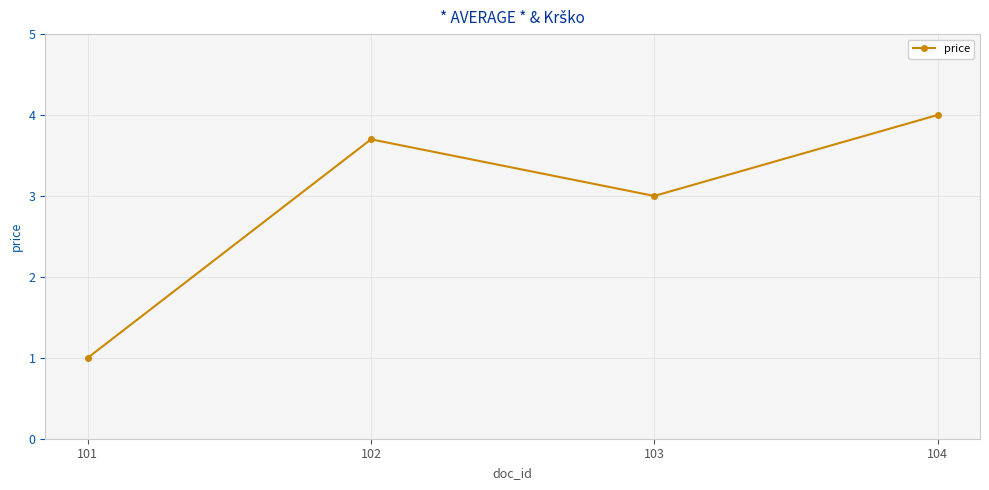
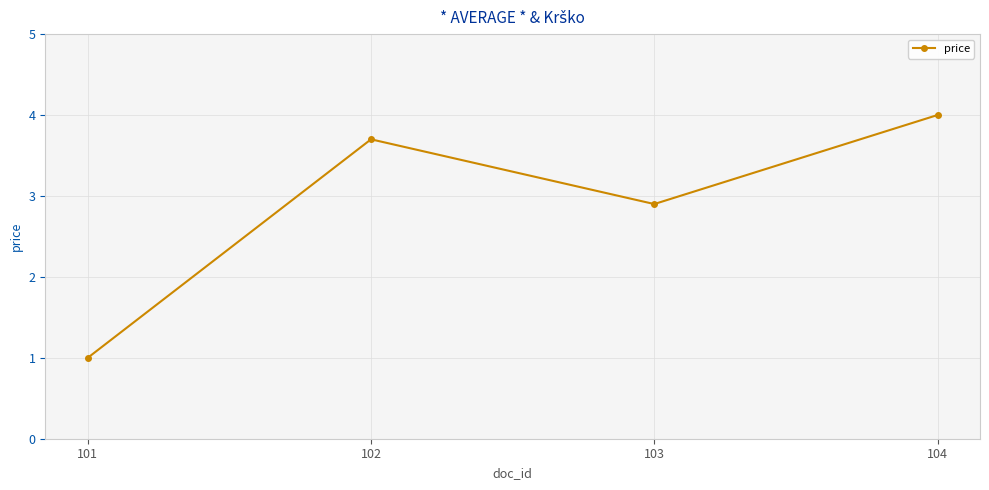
  {
    "101": 1.0,
    "102": 3.7,
-   "103": 3.0,
+   "103": 2.9,
    "104": 4.0
  }
